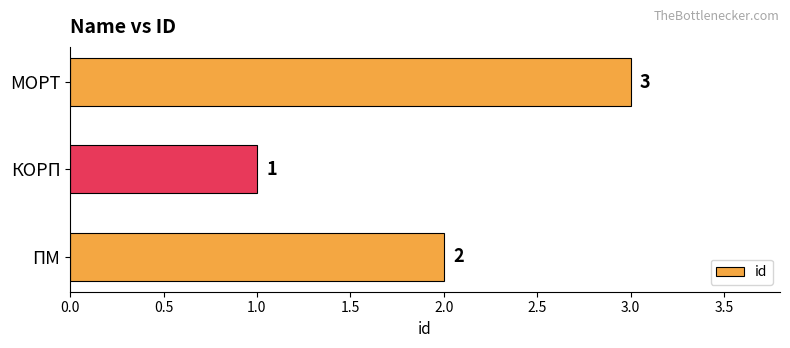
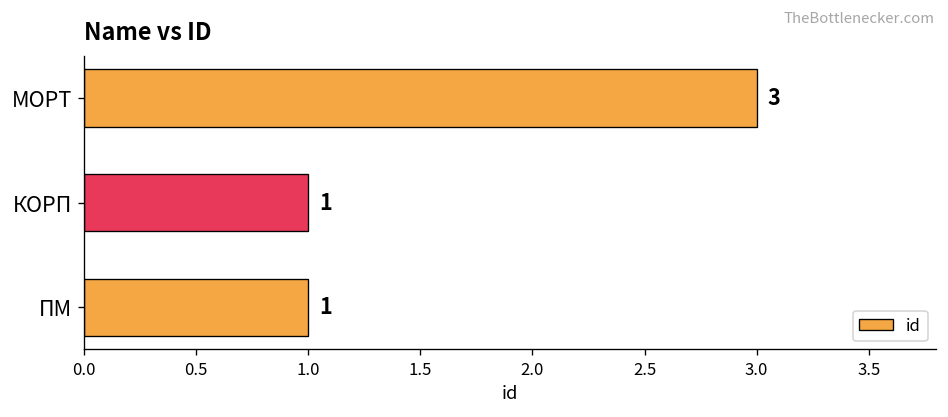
  {
    "МОРТ": 3,
    "КОРП": 1,
-   "ПМ": 2
+   "ПМ": 1
  }
